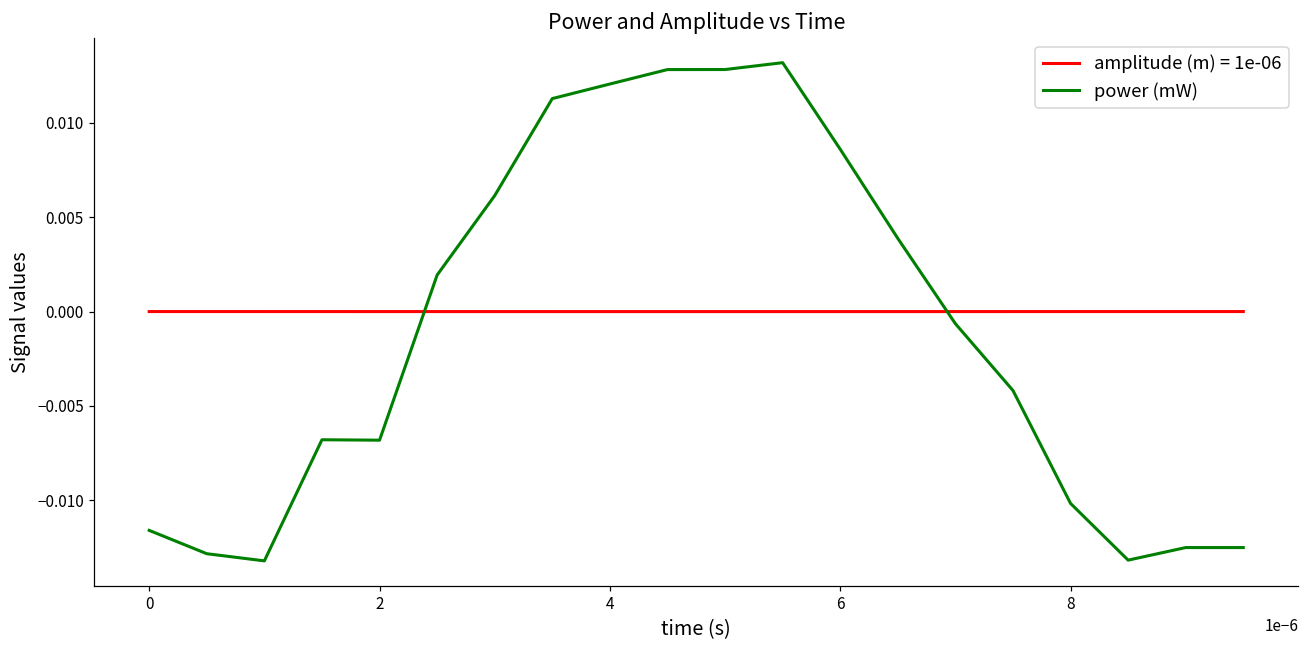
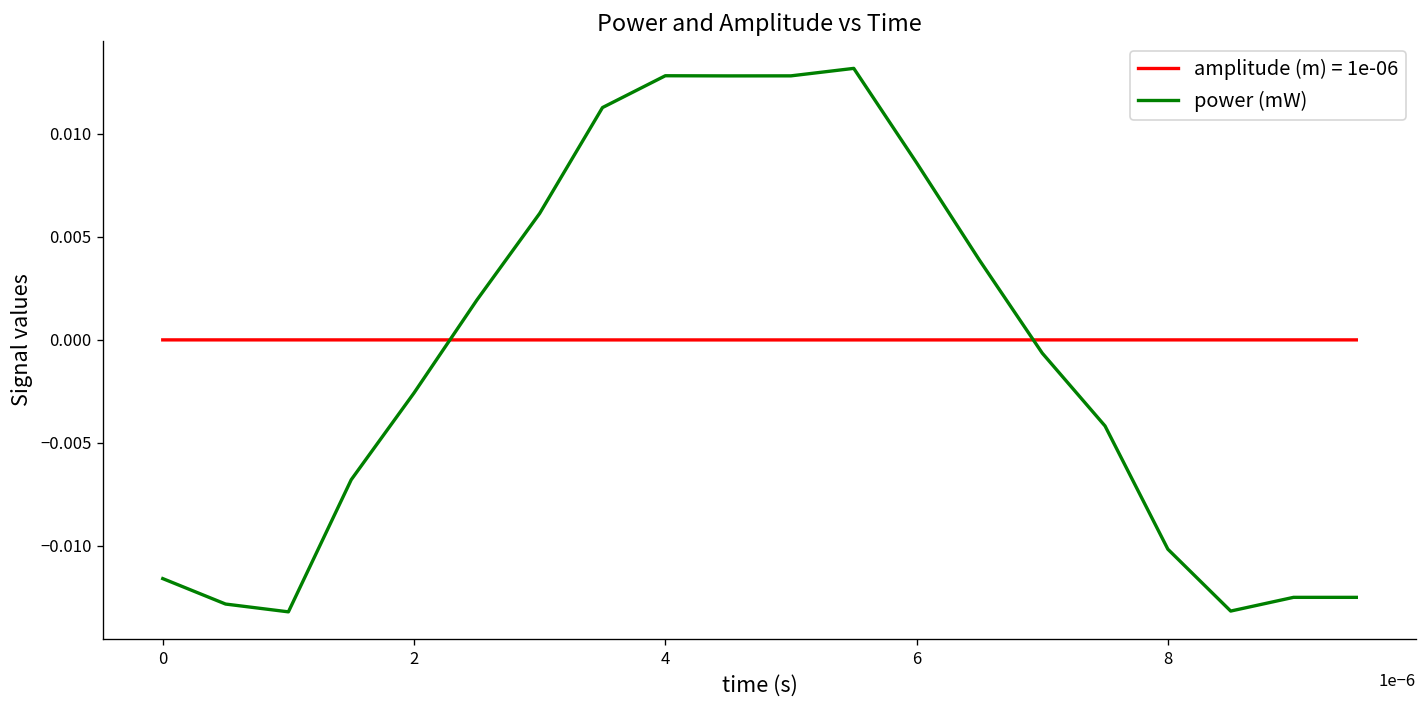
  {
    "amplitude (m) = 1e-06": {
      "0": 0.0000,
      "2": 0.0000,
      "4": 0.0000,
      "6": 0.0000,
      "8": 0.0000
    },
    "power (mW)": {
      "0": -0.0116,
-     "2": -0.0068,
-     "4": 0.0121,
+     "2": -0.0026,
+     "4": 0.0128,
      "6": 0.0086,
      "8": -0.0102
    }
  }
